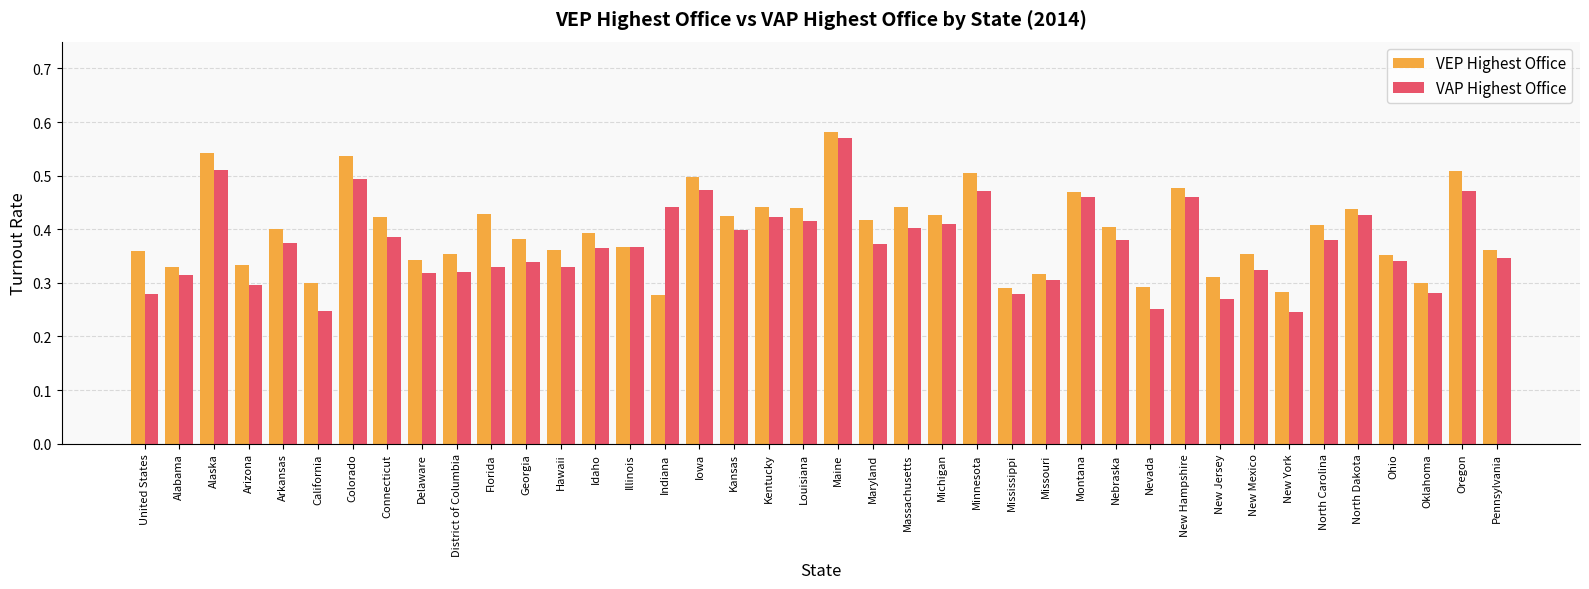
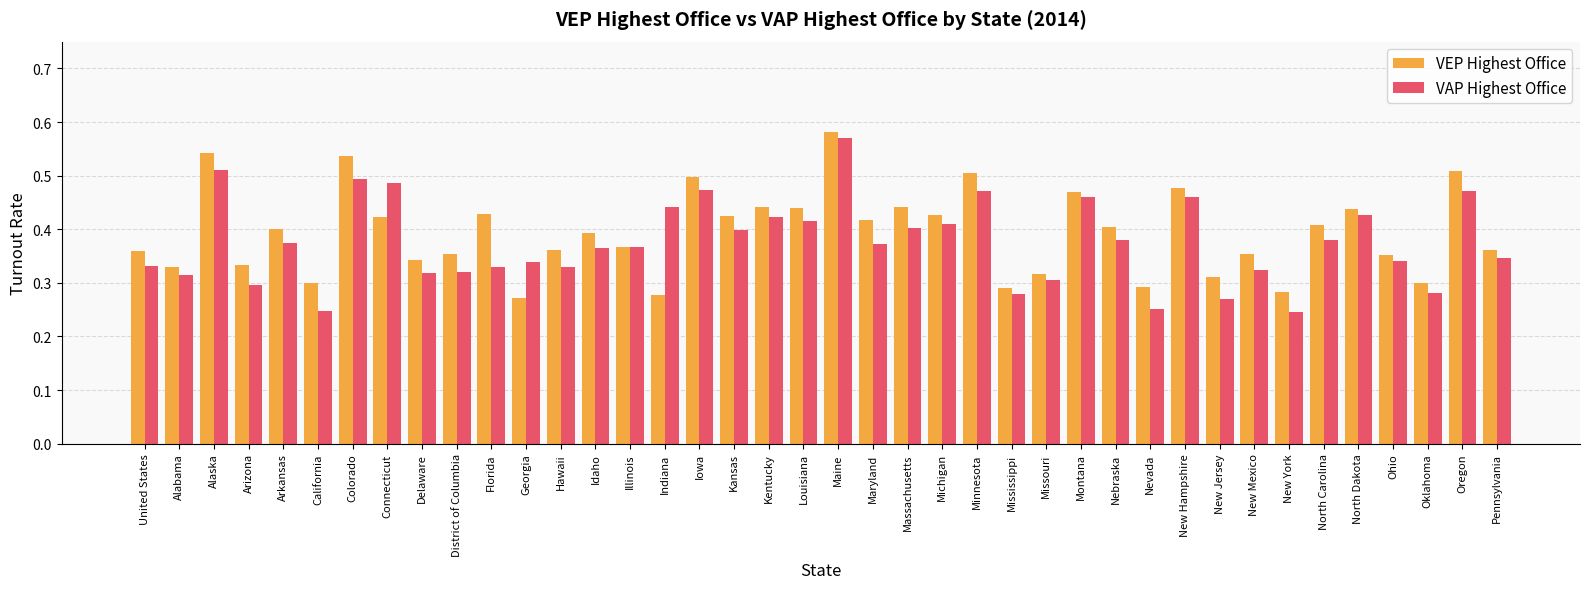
  {
    "VEP Highest Office": {
      "United States": 0.36,
      "Alabama": 0.33,
      "Alaska": 0.54,
      "Arizona": 0.33,
      "Arkansas": 0.40,
      "California": 0.30,
      "Colorado": 0.54,
      "Connecticut": 0.42,
      "Delaware": 0.34,
      "District of Columbia": 0.35,
      "Florida": 0.43,
-     "Georgia": 0.38,
+     "Georgia": 0.27,
      "Hawaii": 0.36,
      "Idaho": 0.39,
      "Illinois": 0.37,
      "Indiana": 0.28,
      "Iowa": 0.50,
      "Kansas": 0.43,
      "Kentucky": 0.44,
      "Louisiana": 0.44,
      "Maine": 0.58,
      "Maryland": 0.42,
      "Massachusetts": 0.44,
      "Michigan": 0.43,
      "Minnesota": 0.50,
      "Mississippi": 0.29,
      "Missouri": 0.32,
      "Montana": 0.47,
      "Nebraska": 0.41,
      "Nevada": 0.29,
      "New Hampshire": 0.48,
      "New Jersey": 0.31,
      "New Mexico": 0.35,
      "New York": 0.28,
      "North Carolina": 0.41,
      "North Dakota": 0.44,
      "Ohio": 0.35,
      "Oklahoma": 0.30,
      "Oregon": 0.51,
      "Pennsylvania": 0.36
    },
    "VAP Highest Office": {
-     "United States": 0.28,
+     "United States": 0.33,
      "Alabama": 0.32,
      "Alaska": 0.51,
      "Arizona": 0.30,
      "Arkansas": 0.38,
      "California": 0.25,
      "Colorado": 0.49,
-     "Connecticut": 0.39,
+     "Connecticut": 0.49,
      "Delaware": 0.32,
      "District of Columbia": 0.32,
      "Florida": 0.33,
      "Georgia": 0.34,
      "Hawaii": 0.33,
      "Idaho": 0.37,
      "Illinois": 0.37,
      "Indiana": 0.44,
      "Iowa": 0.47,
      "Kansas": 0.40,
      "Kentucky": 0.42,
      "Louisiana": 0.42,
      "Maine": 0.57,
      "Maryland": 0.37,
      "Massachusetts": 0.40,
      "Michigan": 0.41,
      "Minnesota": 0.47,
      "Mississippi": 0.28,
      "Missouri": 0.31,
      "Montana": 0.46,
      "Nebraska": 0.38,
      "Nevada": 0.25,
      "New Hampshire": 0.46,
      "New Jersey": 0.27,
      "New Mexico": 0.32,
      "New York": 0.25,
      "North Carolina": 0.38,
      "North Dakota": 0.43,
      "Ohio": 0.34,
      "Oklahoma": 0.28,
      "Oregon": 0.47,
      "Pennsylvania": 0.35
    }
  }
